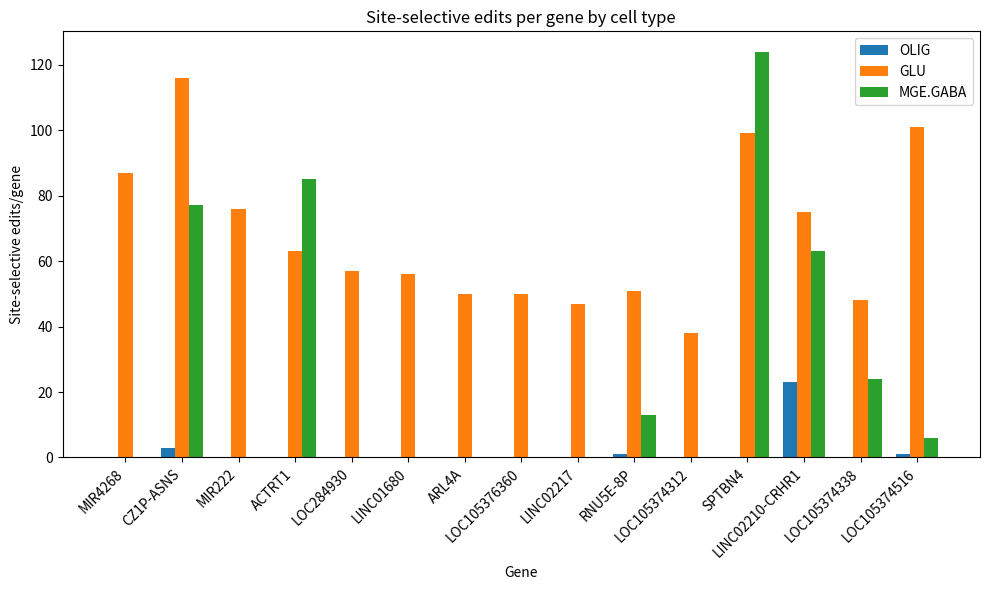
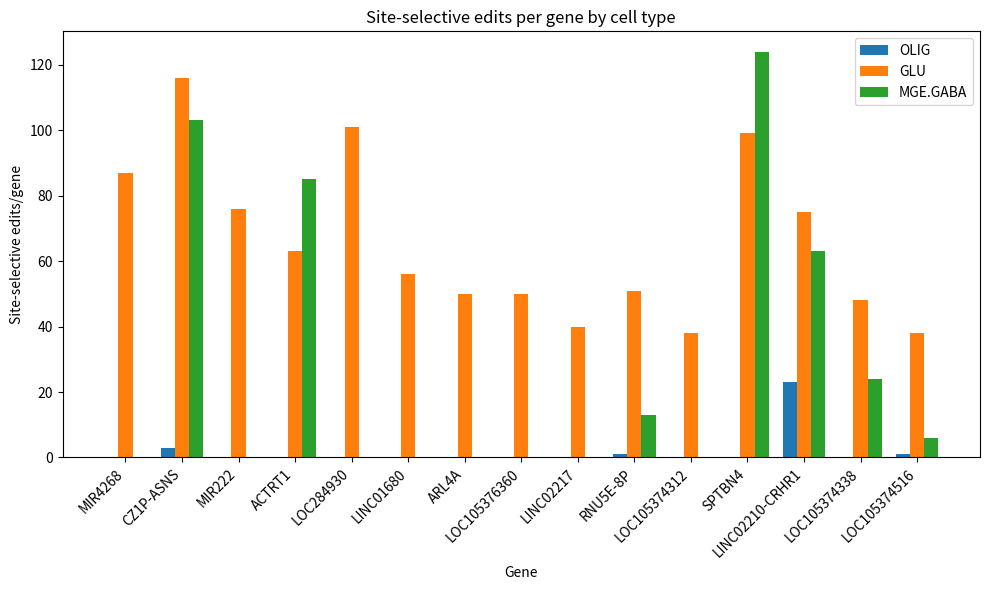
  {
    "OLIG": {
      "MIR4268": 0,
      "CZ1P-ASNS": 3,
      "MIR222": 0,
      "ACTRT1": 0,
      "LOC284930": 0,
      "LINC01680": 0,
      "ARL4A": 0,
      "LOC105376360": 0,
      "LINC02217": 0,
      "RNU5E-8P": 1,
      "LOC105374312": 0,
      "SPTBN4": 0,
      "LINC02210-CRHR1": 23,
      "LOC105374338": 0,
      "LOC105374516": 1
    },
    "GLU": {
      "MIR4268": 87,
      "CZ1P-ASNS": 116,
      "MIR222": 76,
      "ACTRT1": 63,
-     "LOC284930": 57,
+     "LOC284930": 101,
      "LINC01680": 56,
      "ARL4A": 50,
      "LOC105376360": 50,
-     "LINC02217": 47,
+     "LINC02217": 40,
      "RNU5E-8P": 51,
      "LOC105374312": 38,
      "SPTBN4": 99,
      "LINC02210-CRHR1": 75,
      "LOC105374338": 48,
-     "LOC105374516": 101
+     "LOC105374516": 38
    },
    "MGE.GABA": {
      "MIR4268": 0,
-     "CZ1P-ASNS": 77,
+     "CZ1P-ASNS": 103,
      "MIR222": 0,
      "ACTRT1": 85,
      "LOC284930": 0,
      "LINC01680": 0,
      "ARL4A": 0,
      "LOC105376360": 0,
      "LINC02217": 0,
      "RNU5E-8P": 13,
      "LOC105374312": 0,
      "SPTBN4": 124,
      "LINC02210-CRHR1": 63,
      "LOC105374338": 24,
      "LOC105374516": 6
    }
  }
